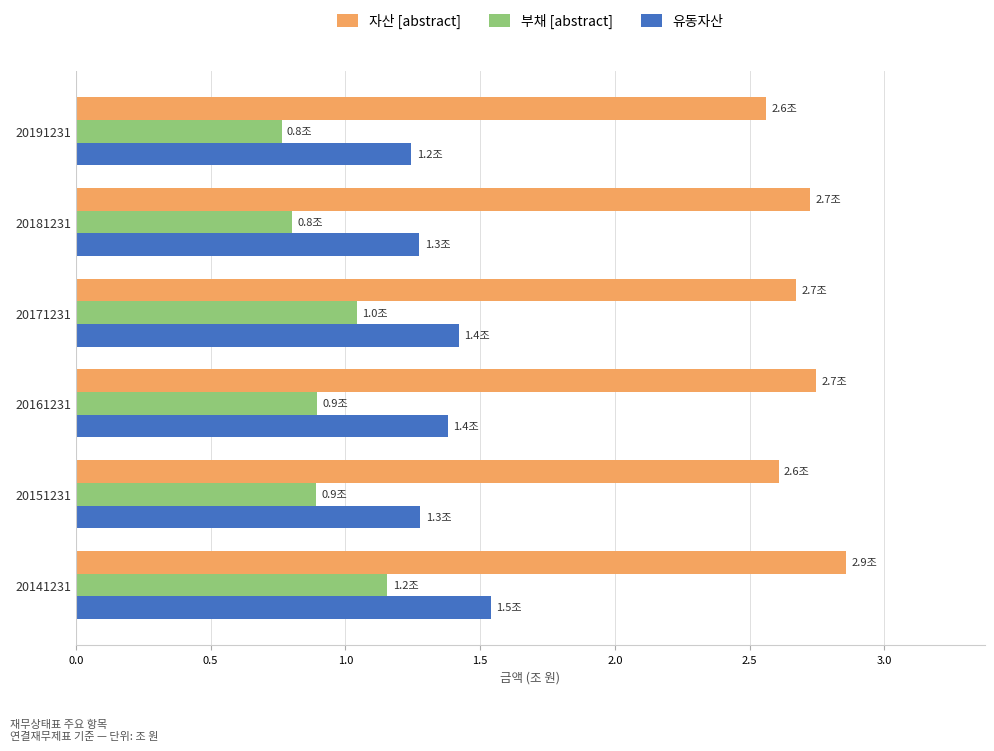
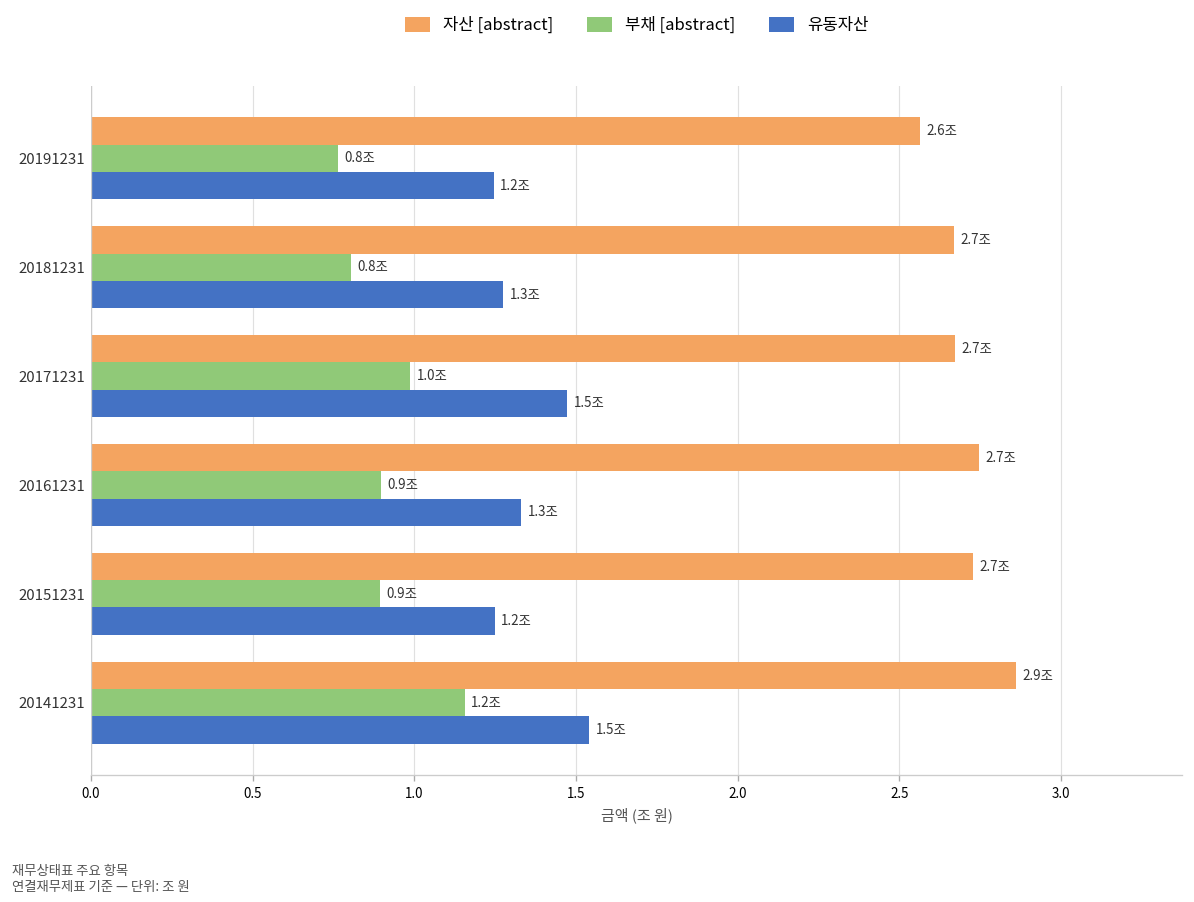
  {
    "자산 [abstract]": {
      "20191231": "2.6조",
-     "20181231": "2.73",
+     "20181231": "2.67",
      "20171231": "2.7조",
      "20161231": "2.7조",
-     "20151231": "2.6조",
+     "20151231": "2.7조",
      "20141231": "2.9조"
    },
    "부채 [abstract]": {
-     "20171231": "1.04"
+     "20171231": "0.99"
    },
    "유동자산": {
      "20191231": "1.2조",
      "20181231": "1.3조",
-     "20171231": "1.4조",
-     "20161231": "1.4조",
-     "20151231": "1.3조",
+     "20171231": "1.5조",
+     "20161231": "1.3조",
+     "20151231": "1.2조",
      "20141231": "1.5조"
    }
  }
